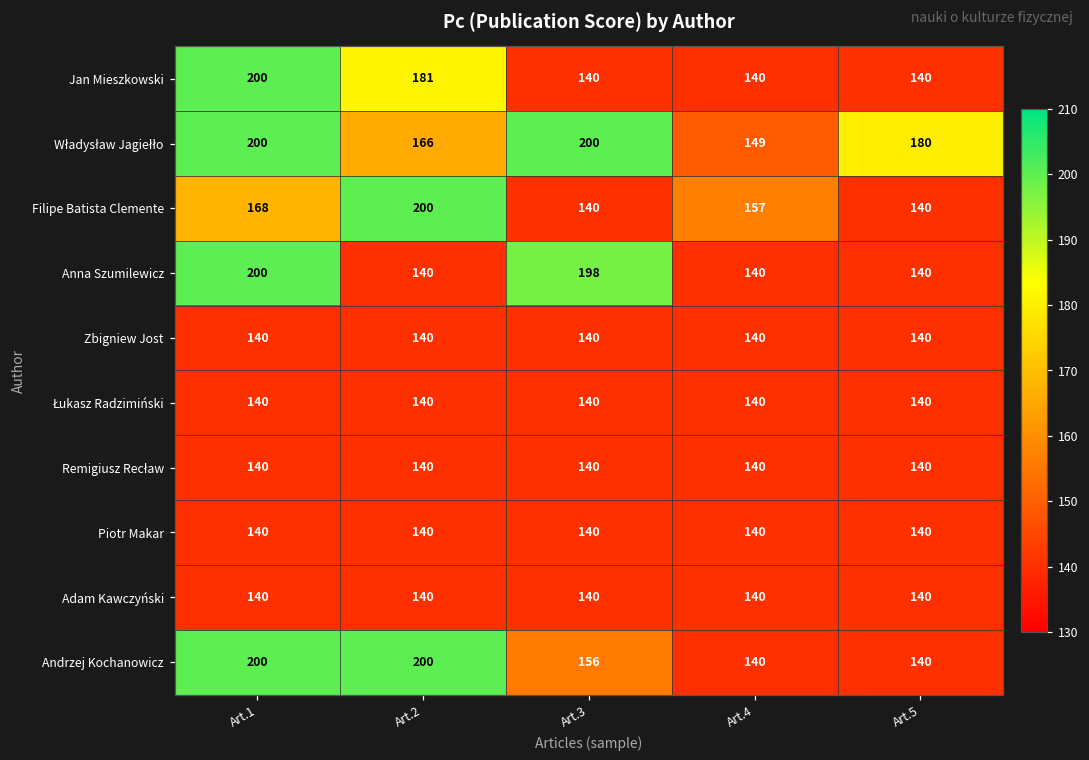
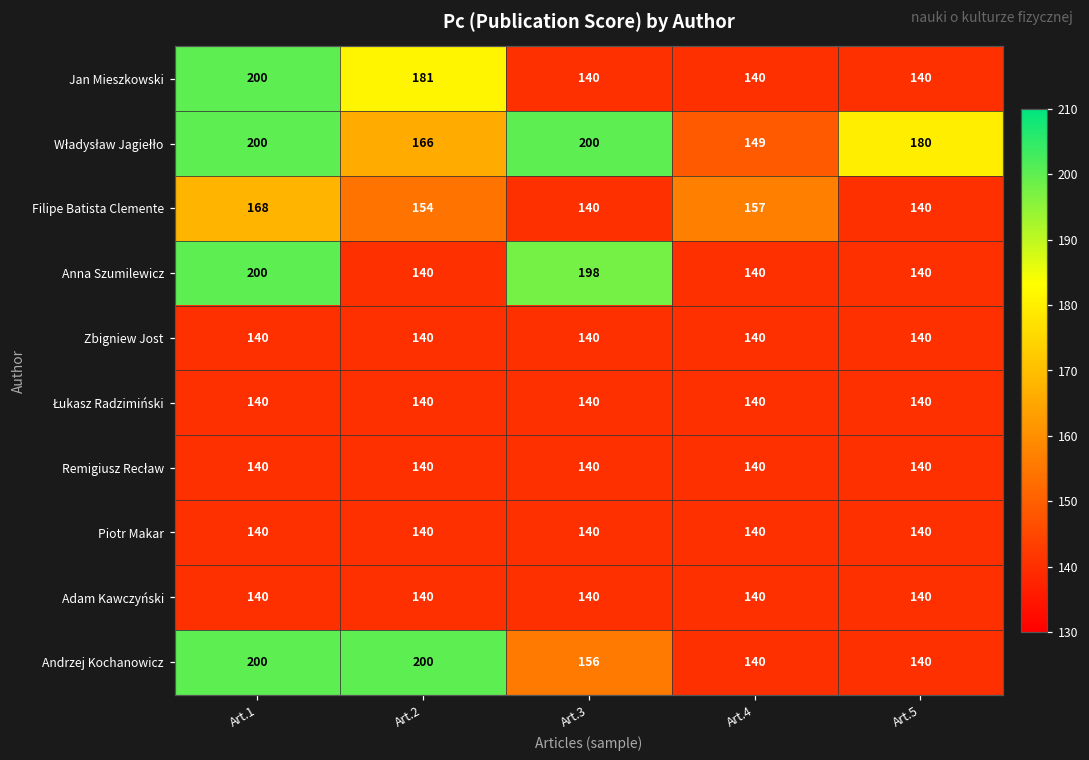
  {
    "Jan Mieszkowski": {
      "Art.1": 200,
      "Art.2": 181,
      "Art.3": 140,
      "Art.4": 140,
      "Art.5": 140
    },
    "Władysław Jagiełło": {
      "Art.1": 200,
      "Art.2": 166,
      "Art.3": 200,
      "Art.4": 149,
      "Art.5": 180
    },
    "Filipe Batista Clemente": {
      "Art.1": 168,
-     "Art.2": 200,
+     "Art.2": 154,
      "Art.3": 140,
      "Art.4": 157,
      "Art.5": 140
    },
    "Anna Szumilewicz": {
      "Art.1": 200,
      "Art.2": 140,
      "Art.3": 198,
      "Art.4": 140,
      "Art.5": 140
    },
    "Zbigniew Jost": {
      "Art.1": 140,
      "Art.2": 140,
      "Art.3": 140,
      "Art.4": 140,
      "Art.5": 140
    },
    "Łukasz Radzimiński": {
      "Art.1": 140,
      "Art.2": 140,
      "Art.3": 140,
      "Art.4": 140,
      "Art.5": 140
    },
    "Remigiusz Recław": {
      "Art.1": 140,
      "Art.2": 140,
      "Art.3": 140,
      "Art.4": 140,
      "Art.5": 140
    },
    "Piotr Makar": {
      "Art.1": 140,
      "Art.2": 140,
      "Art.3": 140,
      "Art.4": 140,
      "Art.5": 140
    },
    "Adam Kawczyński": {
      "Art.1": 140,
      "Art.2": 140,
      "Art.3": 140,
      "Art.4": 140,
      "Art.5": 140
    },
    "Andrzej Kochanowicz": {
      "Art.1": 200,
      "Art.2": 200,
      "Art.3": 156,
      "Art.4": 140,
      "Art.5": 140
    }
  }
